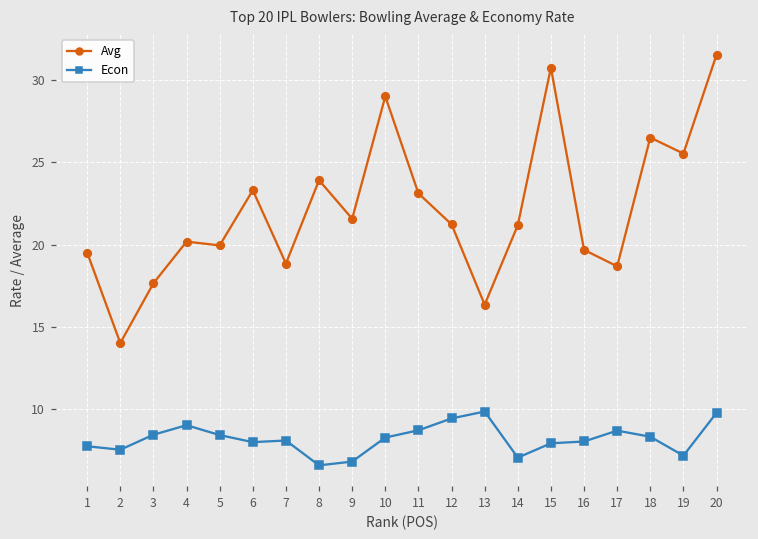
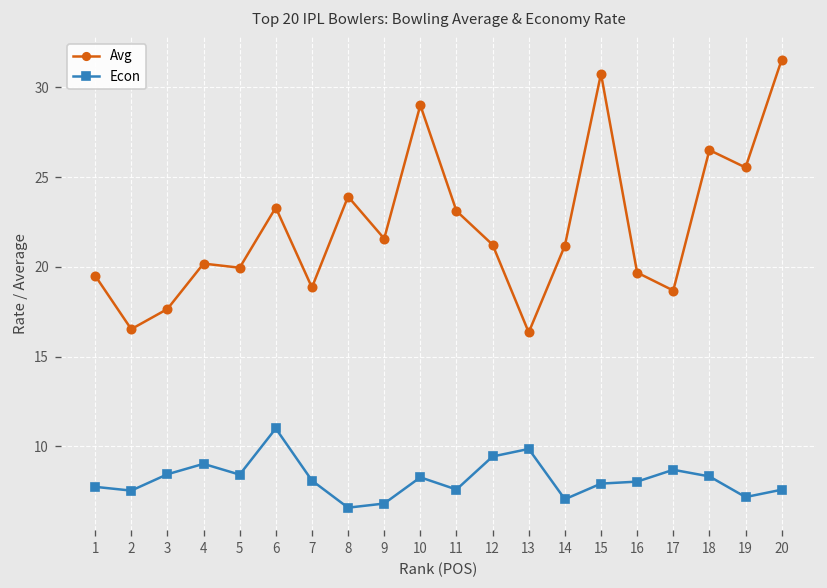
  {
    "Avg": {
      "1": 19.5,
-     "2": 14.0,
+     "2": 16.5,
      "3": 17.7,
      "4": 20.2,
      "5": 20.0,
      "6": 23.3,
      "7": 18.9,
      "8": 23.9,
      "9": 21.6,
      "10": 29.0,
      "11": 23.1,
      "12": 21.2,
      "13": 16.4,
      "14": 21.2,
      "15": 30.8,
      "16": 19.7,
      "17": 18.7,
      "18": 26.5,
      "19": 25.5,
      "20": 31.5
    },
    "Econ": {
      "1": 7.8,
      "2": 7.5,
      "3": 8.5,
      "4": 9.0,
      "5": 8.4,
-     "6": 8,
+     "6": 11,
      "7": 8.1,
      "8": 6.6,
      "9": 6.8,
      "10": 8.3,
-     "11": 8.7,
+     "11": 7.6,
      "12": 9.4,
      "13": 9.9,
      "14": 7.1,
      "15": 7.9,
      "16": 8.0,
      "17": 8.7,
      "18": 8.3,
      "19": 7.2,
-     "20": 9.8
+     "20": 7.6
    }
  }
